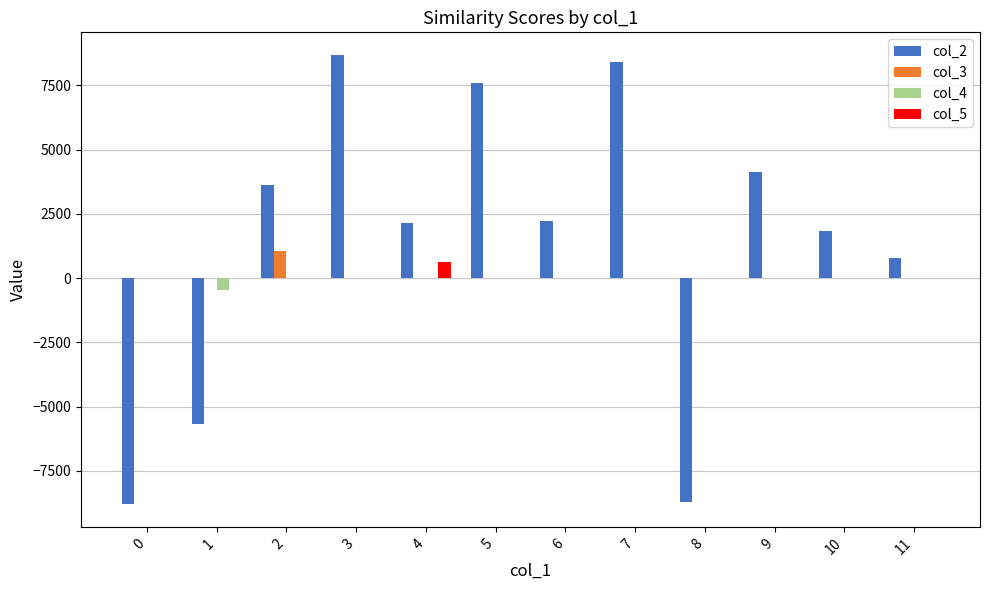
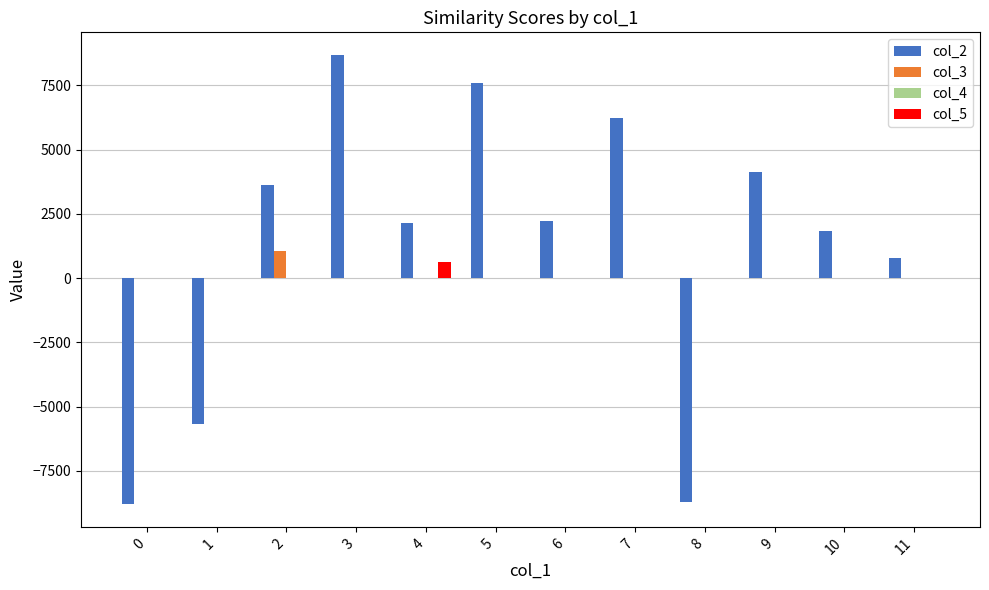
  {
    "col_2": {
      "0": -8800,
      "1": -5700,
      "2": 3600,
      "3": 8700,
      "4": 2100,
      "5": 7600,
      "6": 2200,
-     "7": 8400,
+     "7": 6200,
      "8": -8700,
      "9": 4100,
      "10": 1800,
      "11": 800
    },
    "col_3": {
      "2": 1000
    },
    "col_4": {
-     "1": -500
+     "1": 0
    },
    "col_5": {
      "4": 600
    }
  }
